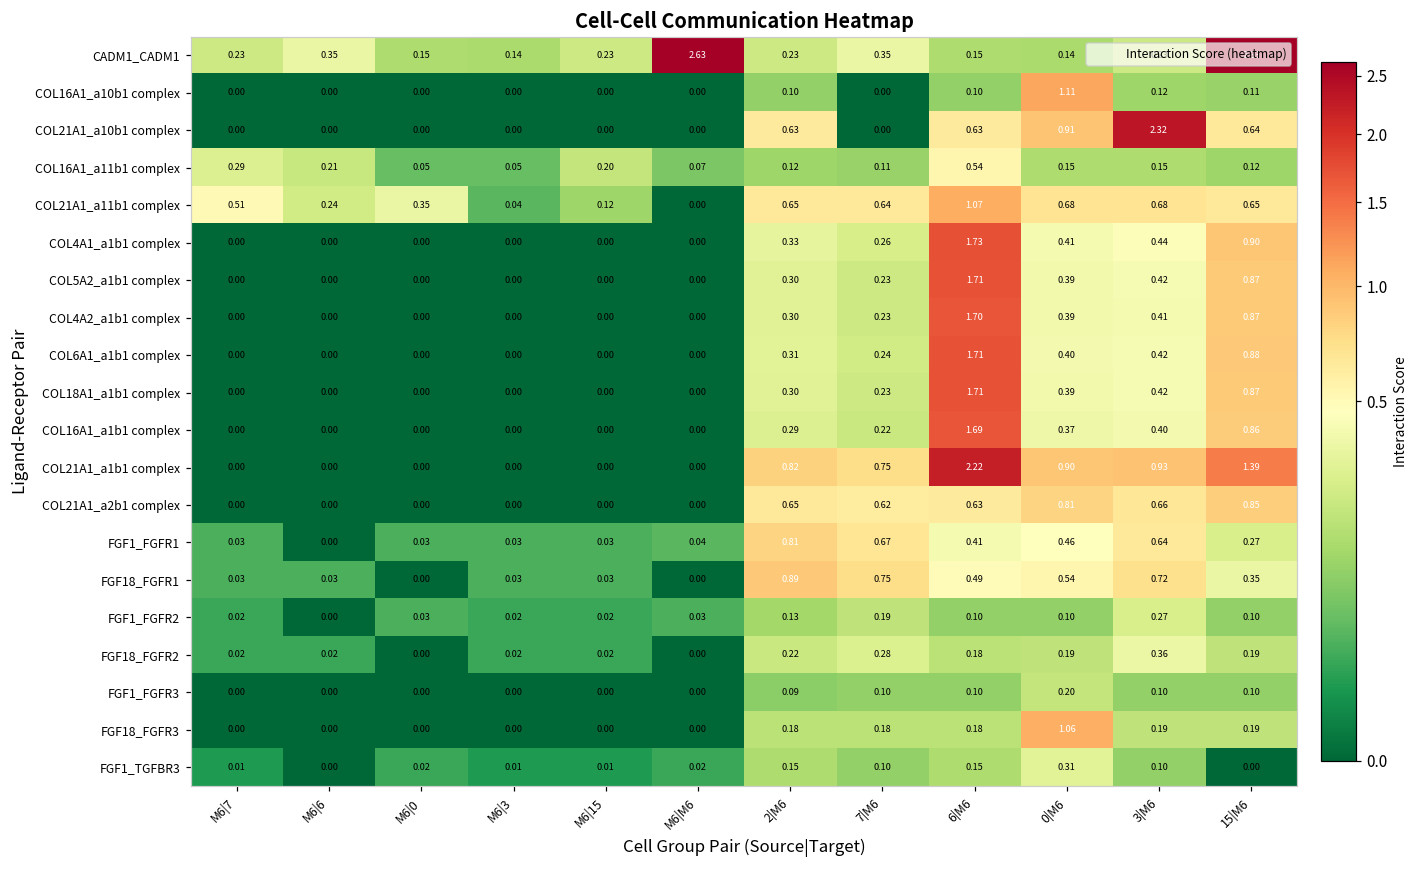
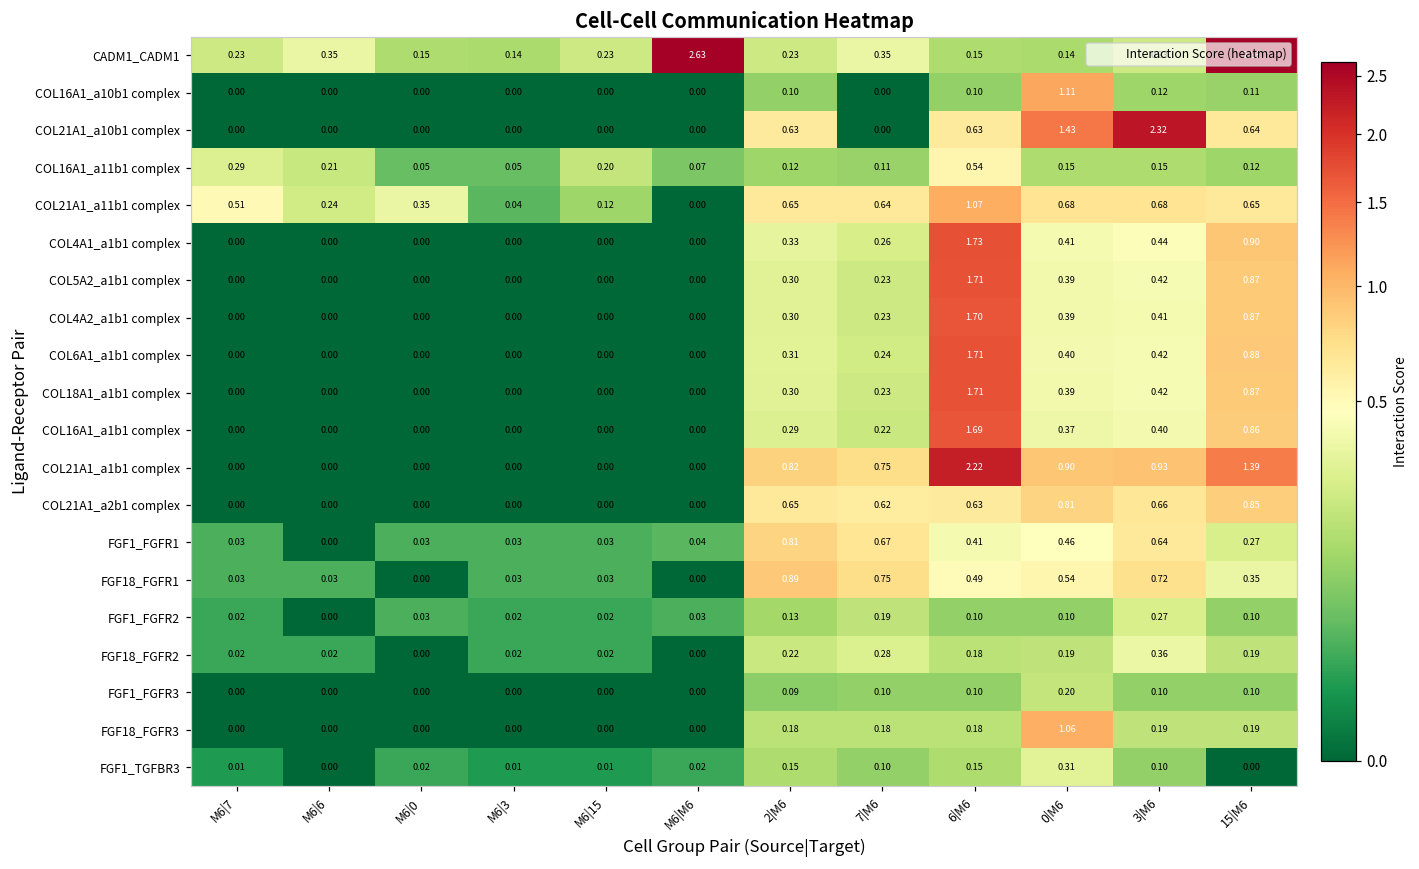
  {
    "COL21A1_a10b1 complex": {
      "M6|7": 0.00,
      "M6|6": 0.00,
      "M6|0": 0.00,
      "M6|3": 0.00,
      "M6|15": 0.00,
      "M6|M6": 0.00,
      "2|M6": 0.63,
      "7|M6": 0.00,
      "6|M6": 0.63,
-     "0|M6": 0.91,
+     "0|M6": 1.43,
      "3|M6": 2.32,
      "15|M6": 0.64
    }
  }
